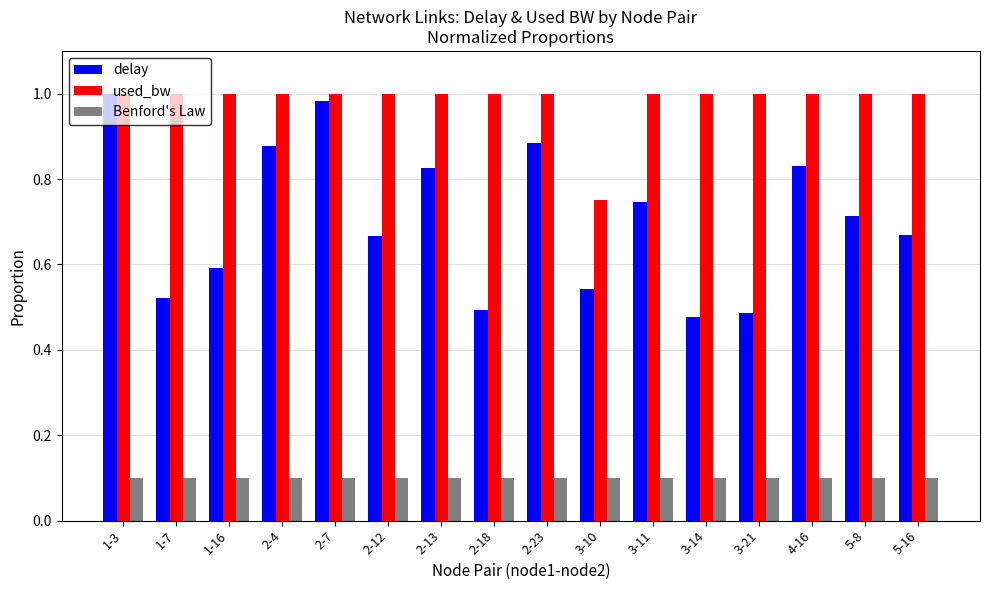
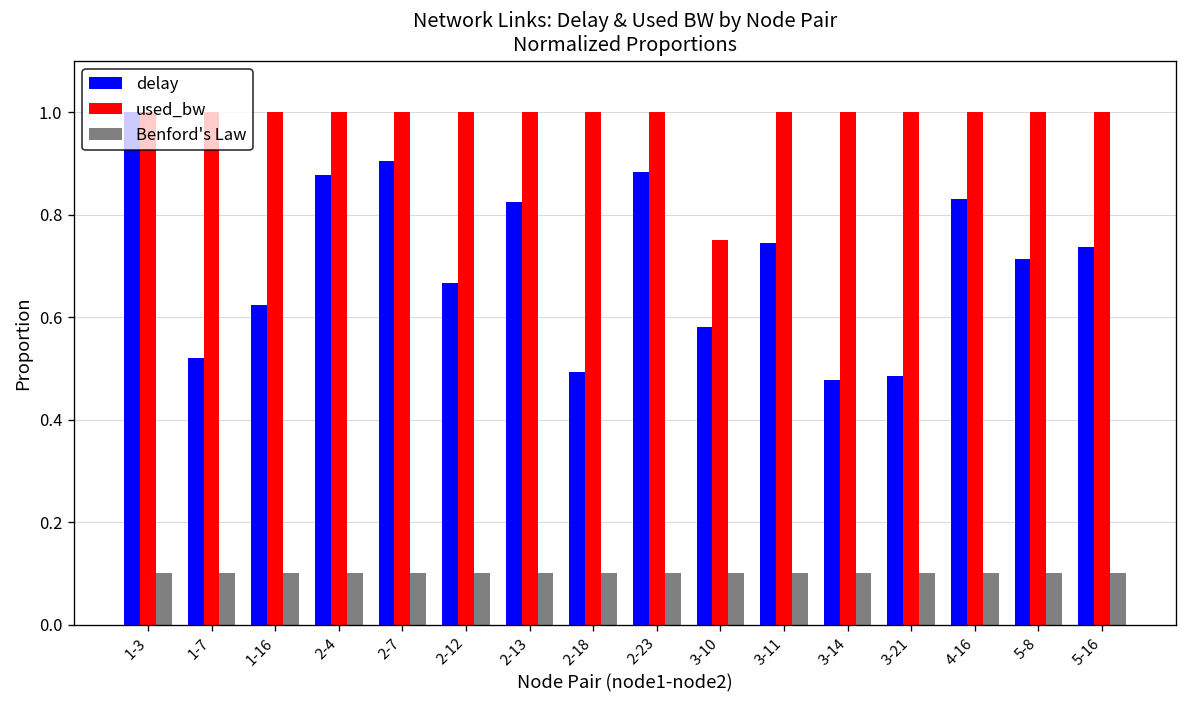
  {
    "delay": {
      "1-7": 0.52,
-     "1-16": 0.59,
+     "1-16": 0.62,
      "2-4": 0.88,
-     "2-7": 0.98,
+     "2-7": 0.91,
      "2-12": 0.67,
      "2-13": 0.83,
      "2-18": 0.49,
      "2-23": 0.88,
-     "3-10": 0.54,
+     "3-10": 0.58,
      "3-11": 0.75,
      "3-14": 0.48,
      "3-21": 0.49,
      "4-16": 0.83,
      "5-8": 0.71,
-     "5-16": 0.67
+     "5-16": 0.74
    },
    "used_bw": {
      "1-16": 1.00,
      "2-4": 1.00,
      "2-7": 1.00,
      "2-12": 1.00,
      "2-13": 1.00,
      "2-18": 1.00,
      "2-23": 1.00,
      "3-10": 0.75,
      "3-11": 1.00,
      "3-14": 1.00,
      "3-21": 1.00,
      "4-16": 1.00,
      "5-8": 1.00,
      "5-16": 1.00
    },
    "Benford's Law": {
      "1-3": 0.10,
      "1-7": 0.10,
      "1-16": 0.10,
      "2-4": 0.10,
      "2-7": 0.10,
      "2-12": 0.10,
      "2-13": 0.10,
      "2-18": 0.10,
      "2-23": 0.10,
      "3-10": 0.10,
      "3-11": 0.10,
      "3-14": 0.10,
      "3-21": 0.10,
      "4-16": 0.10,
      "5-8": 0.10,
      "5-16": 0.10
    }
  }
